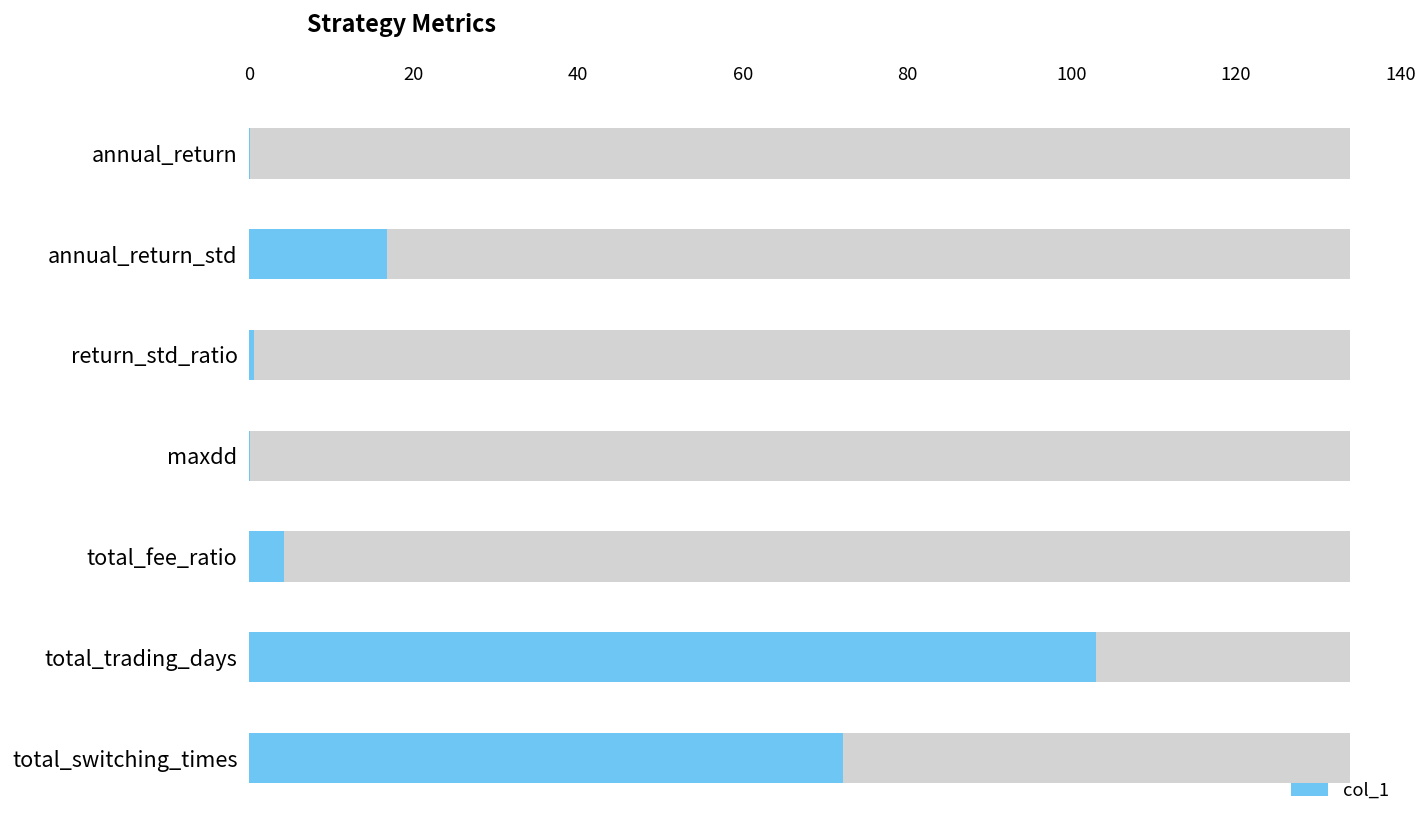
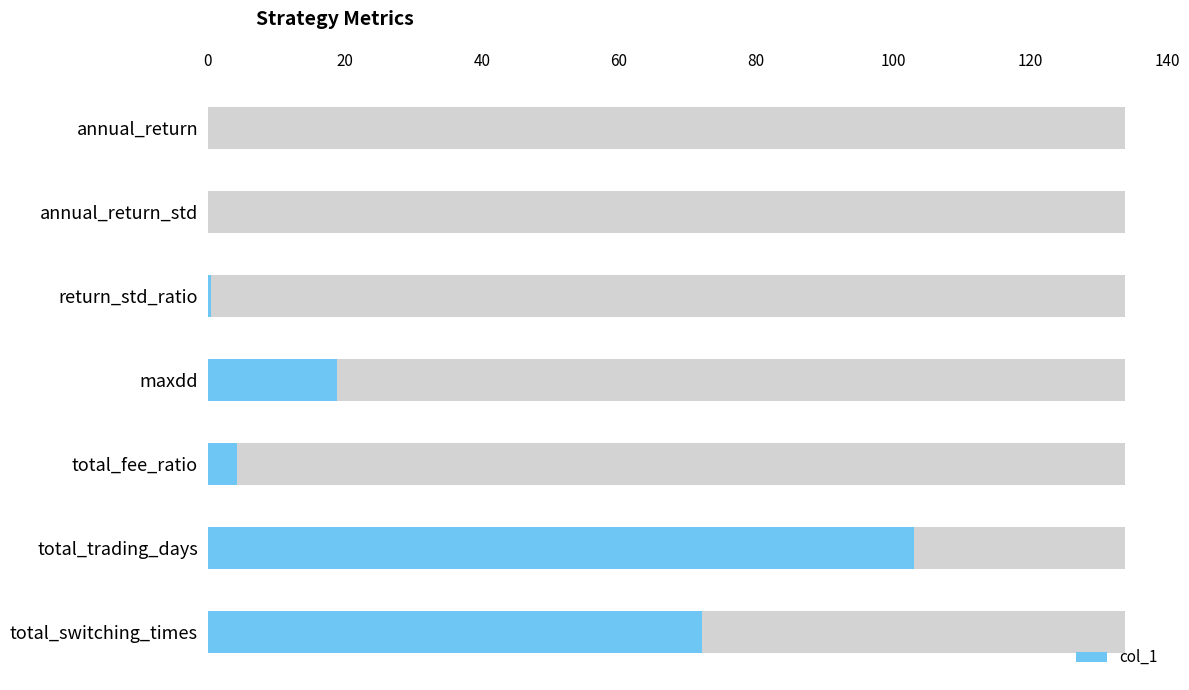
  {
    "col_1": {
-     "annual_return_std": 17,
-     "maxdd": 0
+     "annual_return_std": 0,
+     "maxdd": 19
    }
  }
